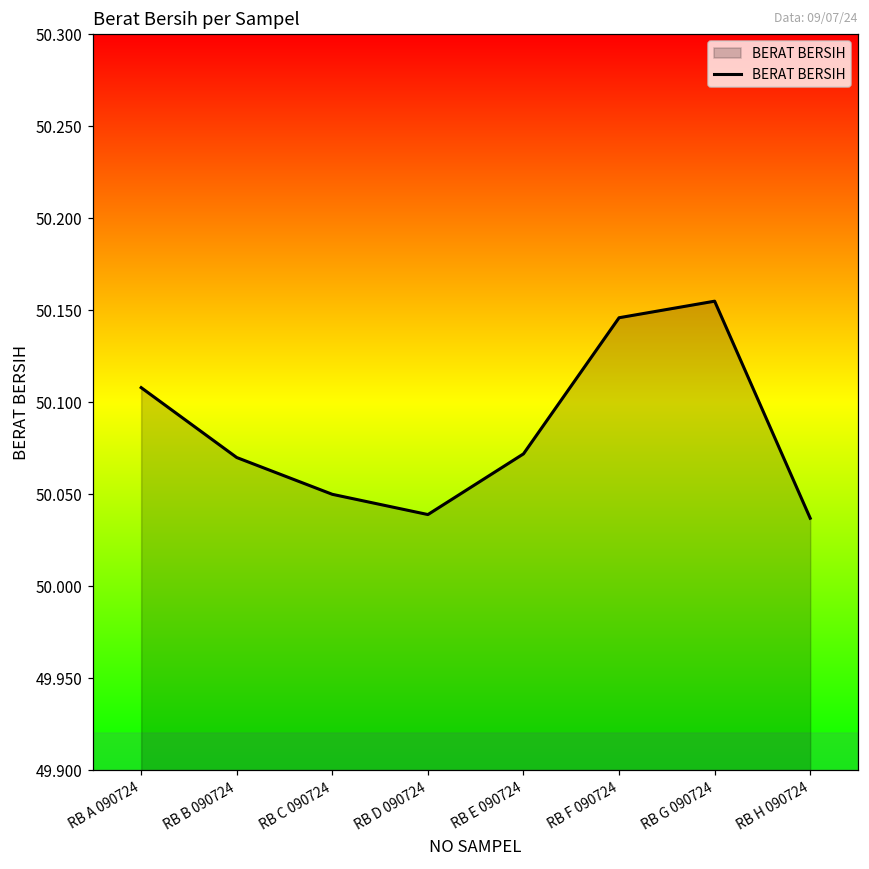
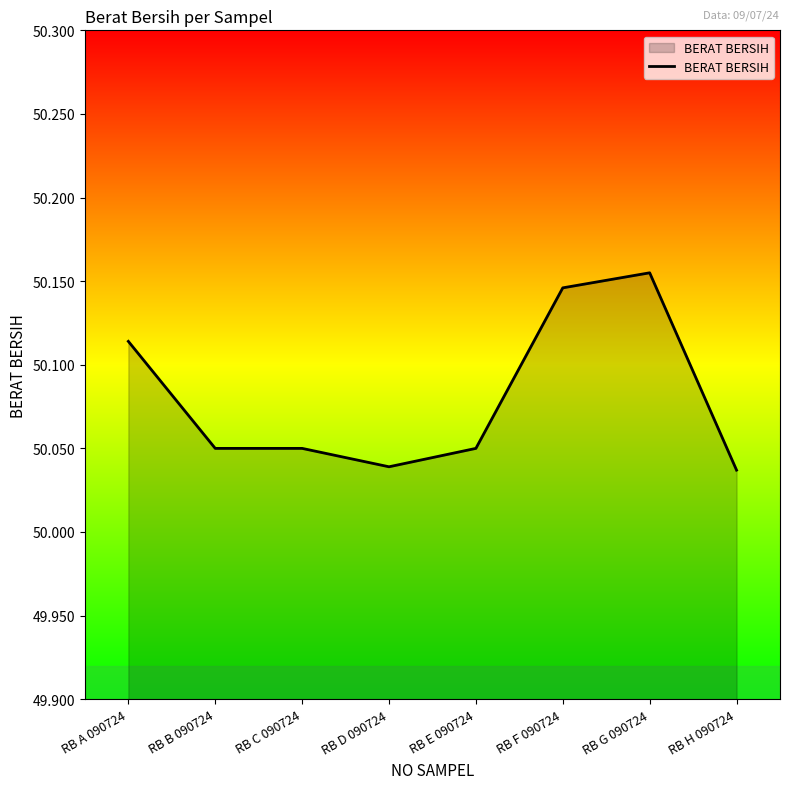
  {
-   "RB A 090724": 50.108,
-   "RB B 090724": 50.07,
+   "RB A 090724": 50.114,
+   "RB B 090724": 50.05,
    "RB C 090724": 50.050,
    "RB D 090724": 50.039,
-   "RB E 090724": 50.072,
+   "RB E 090724": 50.050,
    "RB F 090724": 50.146,
    "RB G 090724": 50.155,
    "RB H 090724": 50.037
  }
